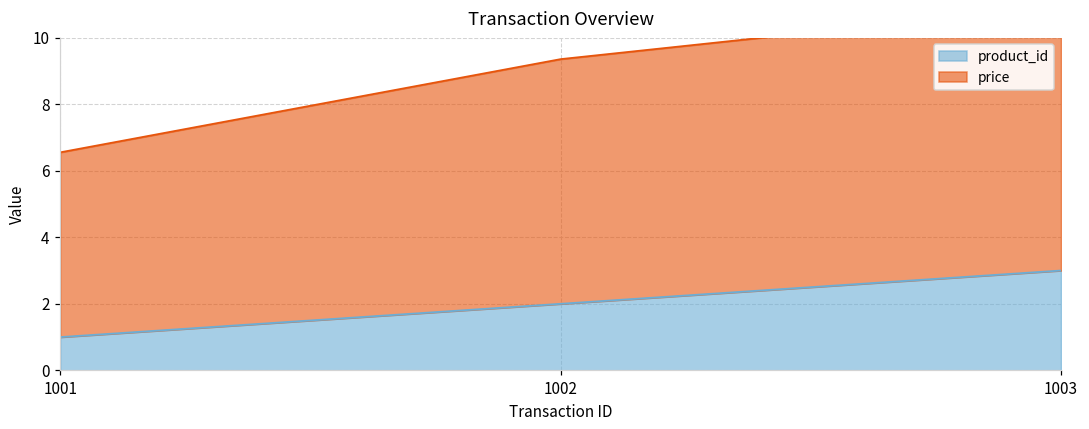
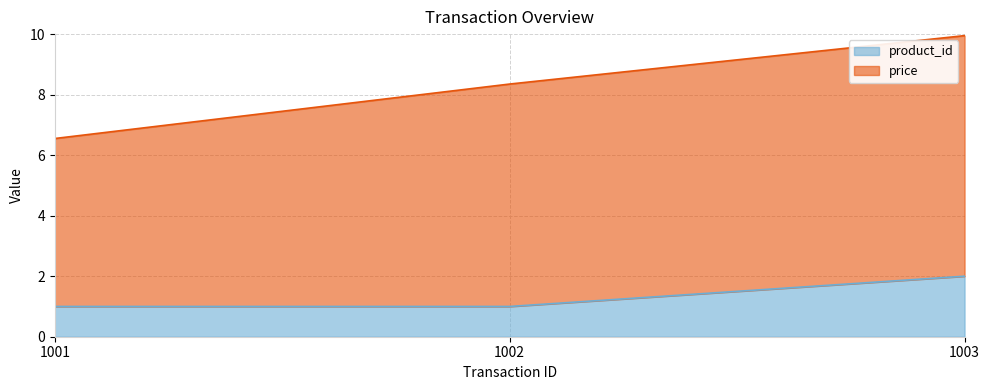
  {
    "product_id": {
      "1001": 1,
-     "1002": 2,
-     "1003": 3
+     "1002": 1,
+     "1003": 2
    },
    "price": {
      "1001": 5.6,
      "1002": 7.4
    }
  }
